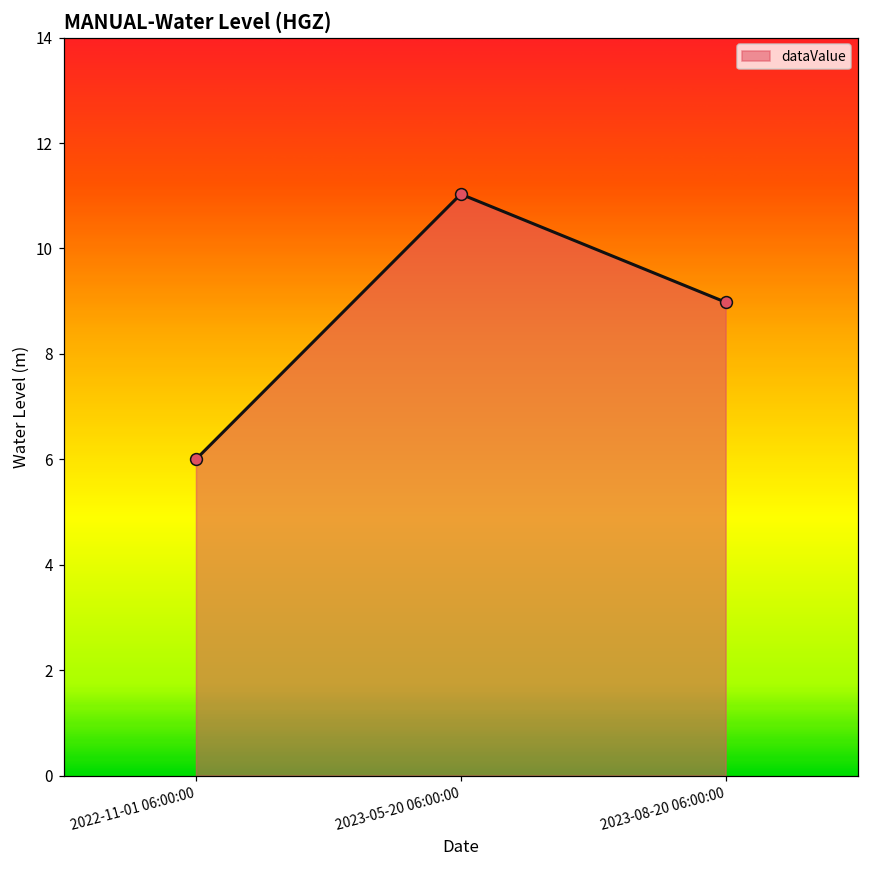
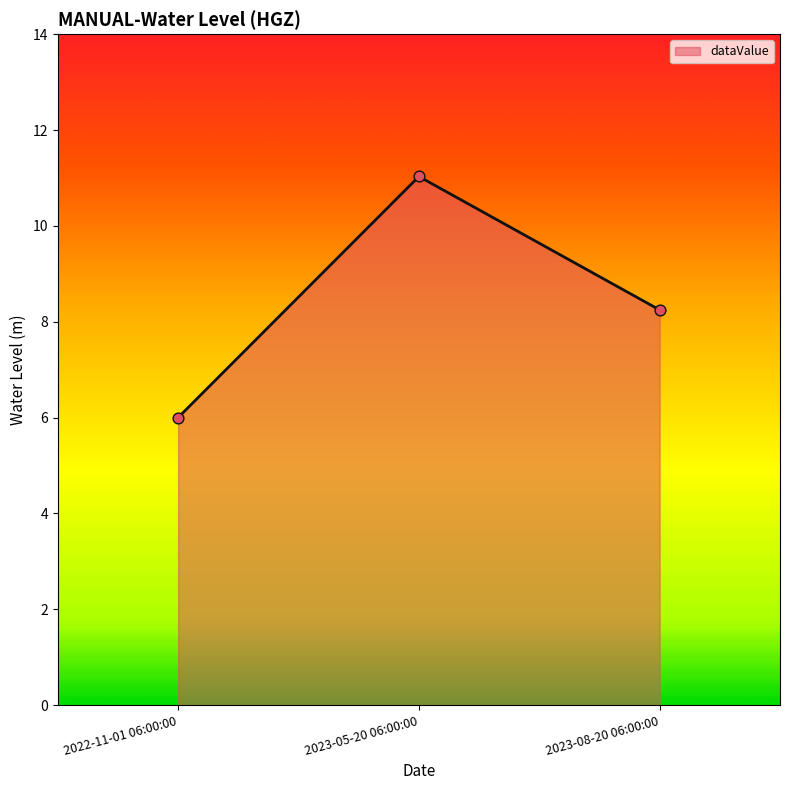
  {
    "2022-11-01 06:00:00": 6.0,
    "2023-05-20 06:00:00": 11.0,
-   "2023-08-20 06:00:00": 9.0
+   "2023-08-20 06:00:00": 8.2
  }
